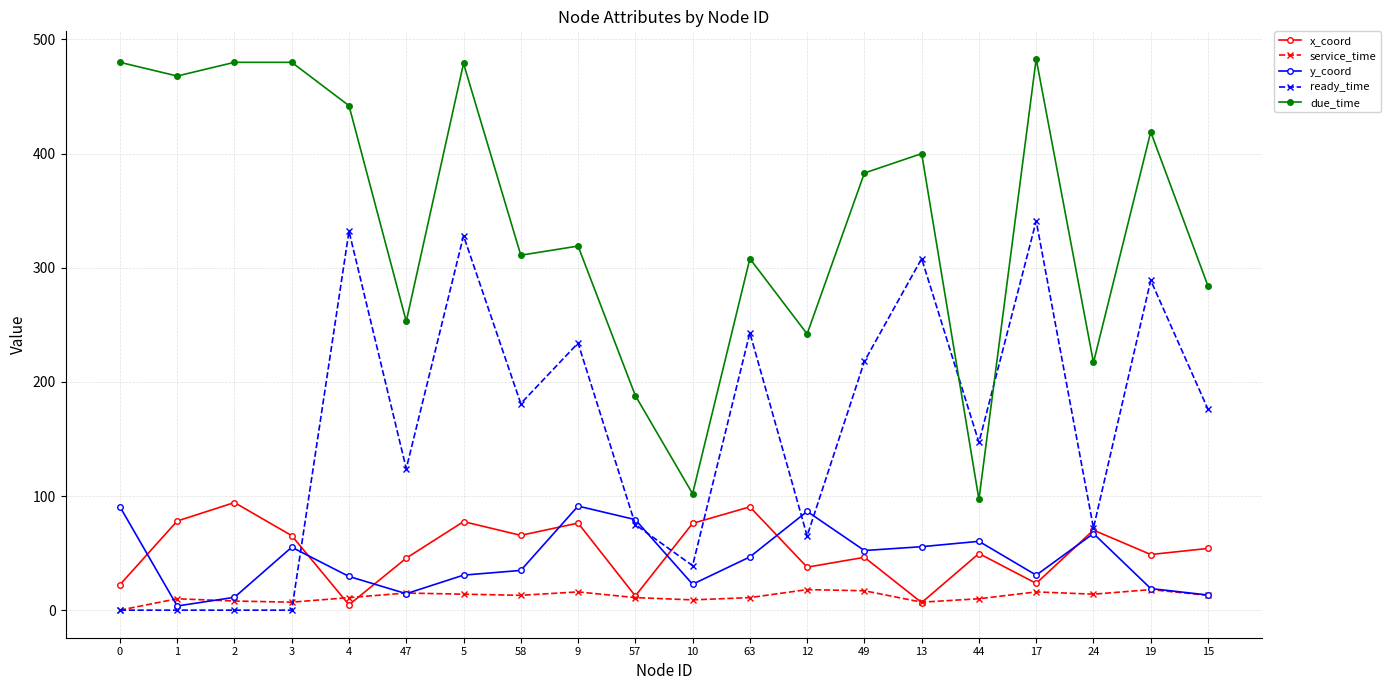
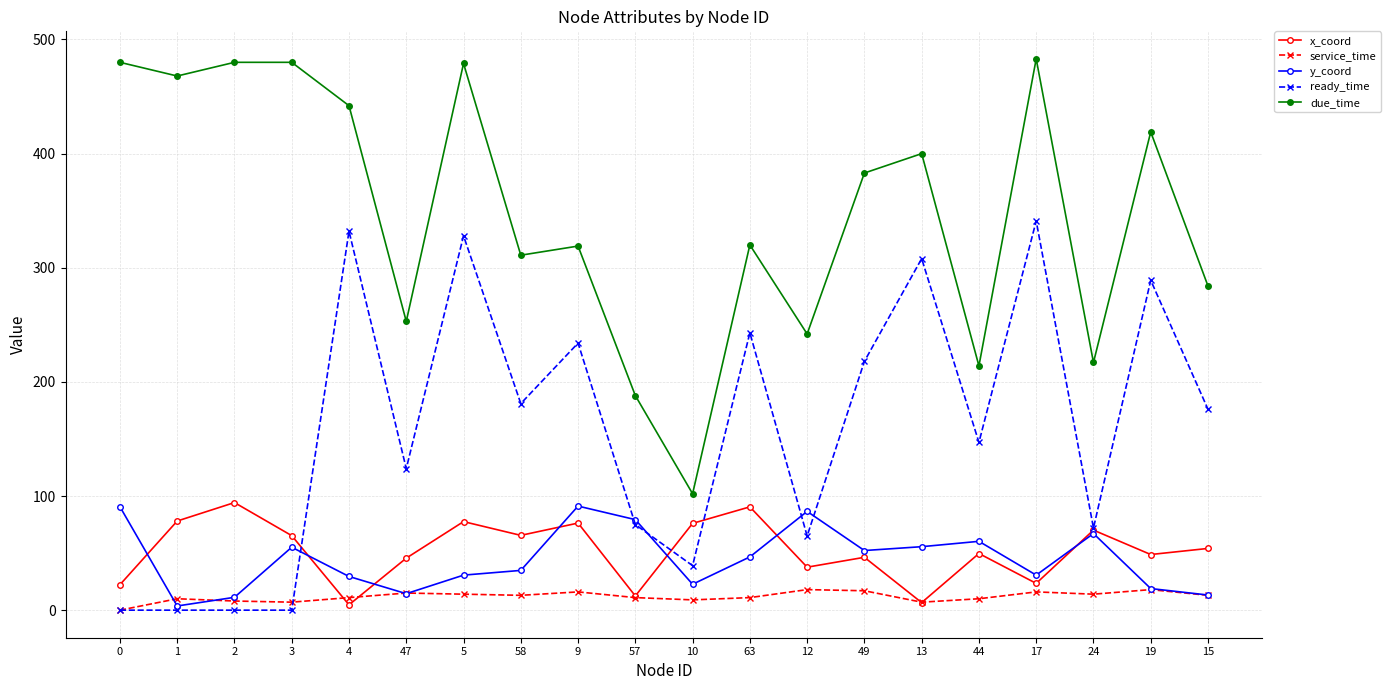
  {
    "due_time": {
      "0": 480,
      "1": 468,
      "2": 480,
      "3": 480,
      "4": 442,
      "47": 253,
      "5": 479,
      "58": 311,
      "9": 319,
      "57": 188,
      "10": 102,
-     "63": 308,
+     "63": 320,
      "12": 242,
      "49": 383,
      "13": 400,
-     "44": 97,
+     "44": 214,
      "17": 483,
      "24": 217,
      "19": 419,
      "15": 284
    }
  }
